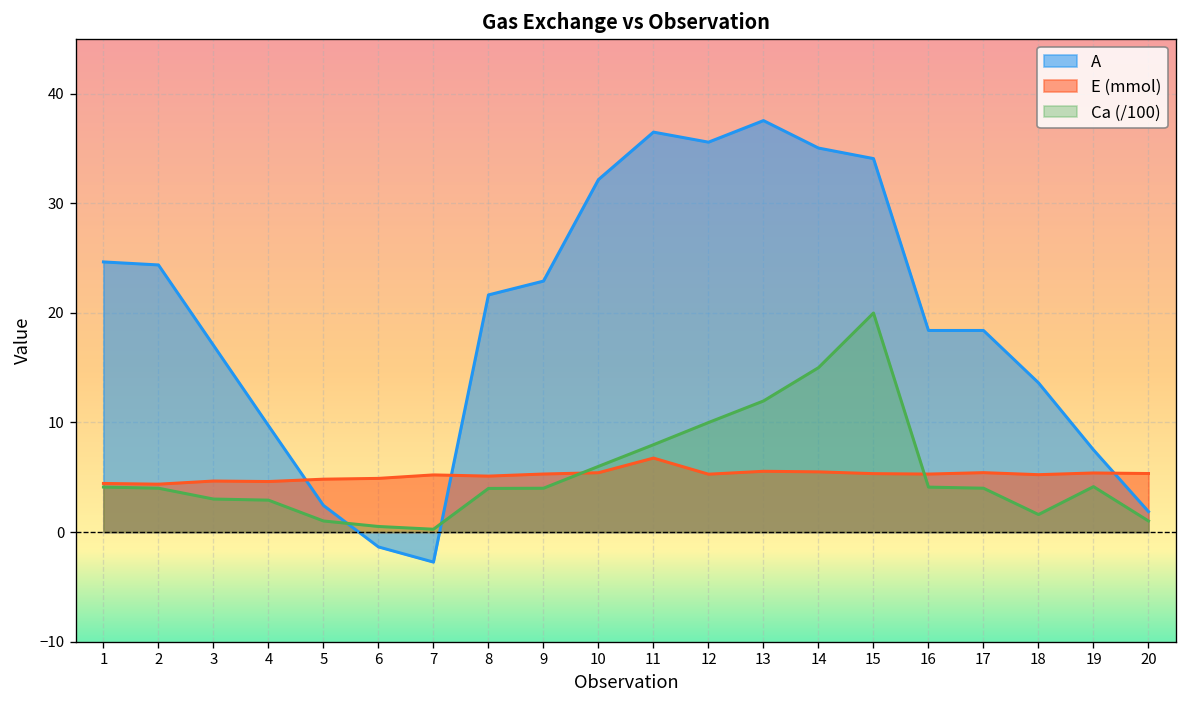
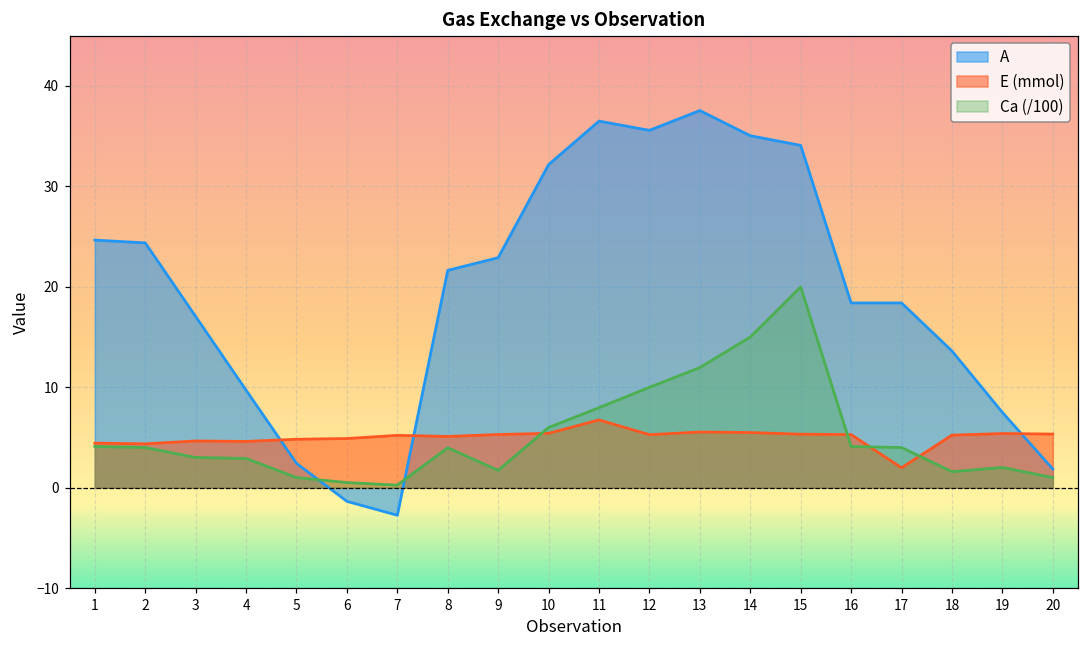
  {
    "E (mmol)": {
      "1": 4,
      "2": 4,
      "3": 5,
      "4": 5,
      "5": 5,
      "6": 5,
      "7": 5,
      "8": 5,
      "9": 5,
      "10": 5,
      "11": 7,
      "12": 5,
      "13": 6,
      "14": 5,
      "15": 5,
      "16": 5,
-     "17": 5,
+     "17": 2,
      "18": 5,
      "19": 5,
      "20": 5
    },
    "Ca (/100)": {
      "1": 4,
      "2": 4,
      "3": 3,
      "4": 3,
      "5": 1,
      "6": 1,
      "8": 4,
-     "9": 4,
+     "9": 2,
      "10": 6,
      "11": 8,
      "12": 10,
      "13": 12,
      "14": 15,
      "15": 20,
      "16": 4,
      "17": 4,
      "18": 2,
-     "19": 4,
+     "19": 2,
      "20": 1
    }
  }
